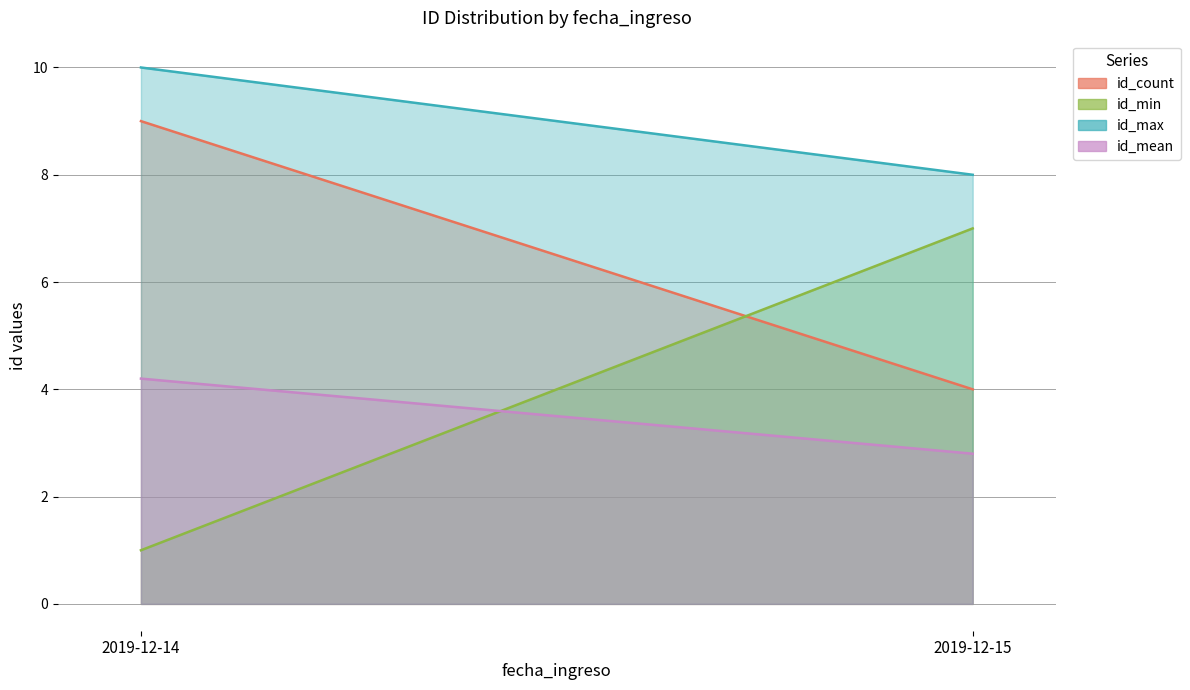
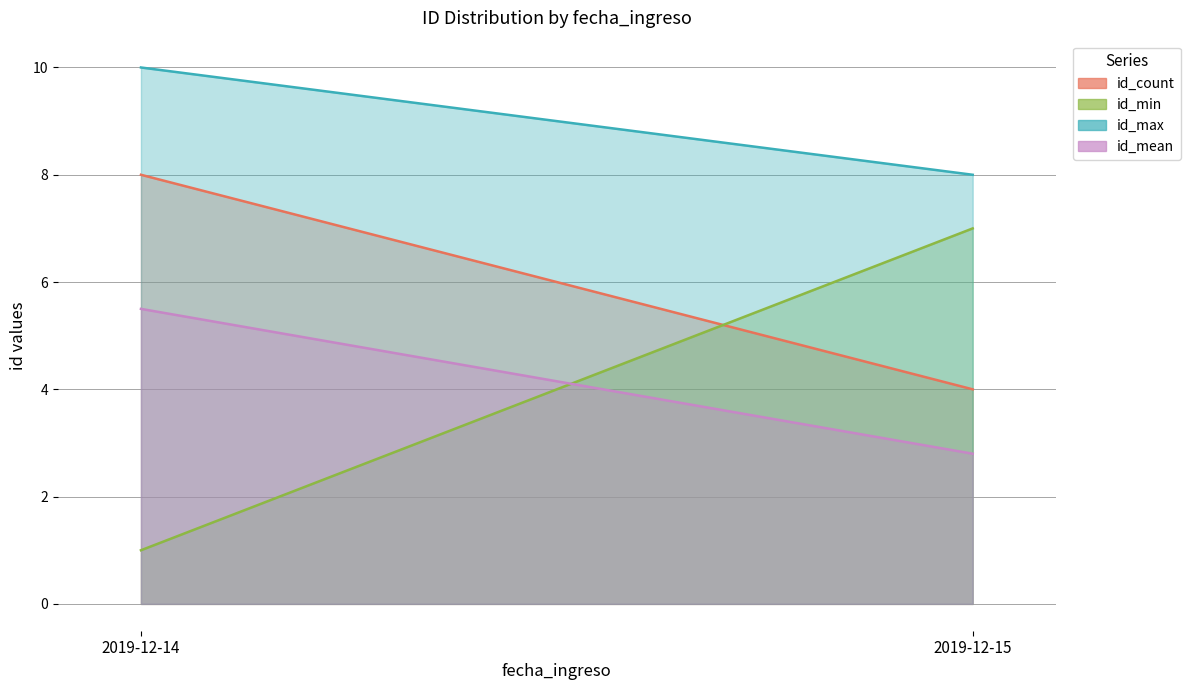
  {
    "id_count": {
-     "2019-12-14": 9,
+     "2019-12-14": 8,
      "2019-12-15": 4
    },
    "id_min": {
      "2019-12-14": 1.0,
      "2019-12-15": 7.0
    },
    "id_max": {
      "2019-12-14": 10.0,
      "2019-12-15": 8.0
    },
    "id_mean": {
-     "2019-12-14": 4.2,
+     "2019-12-14": 5.5,
      "2019-12-15": 2.8
    }
  }
